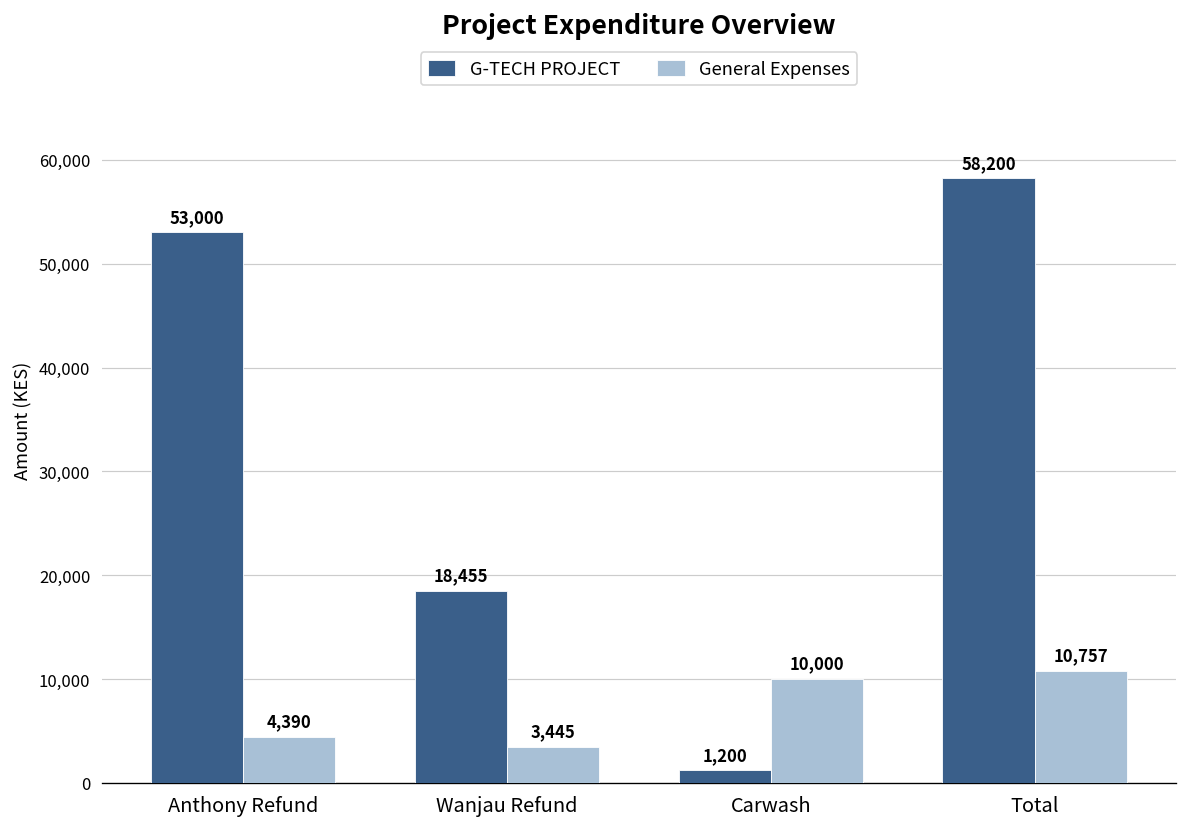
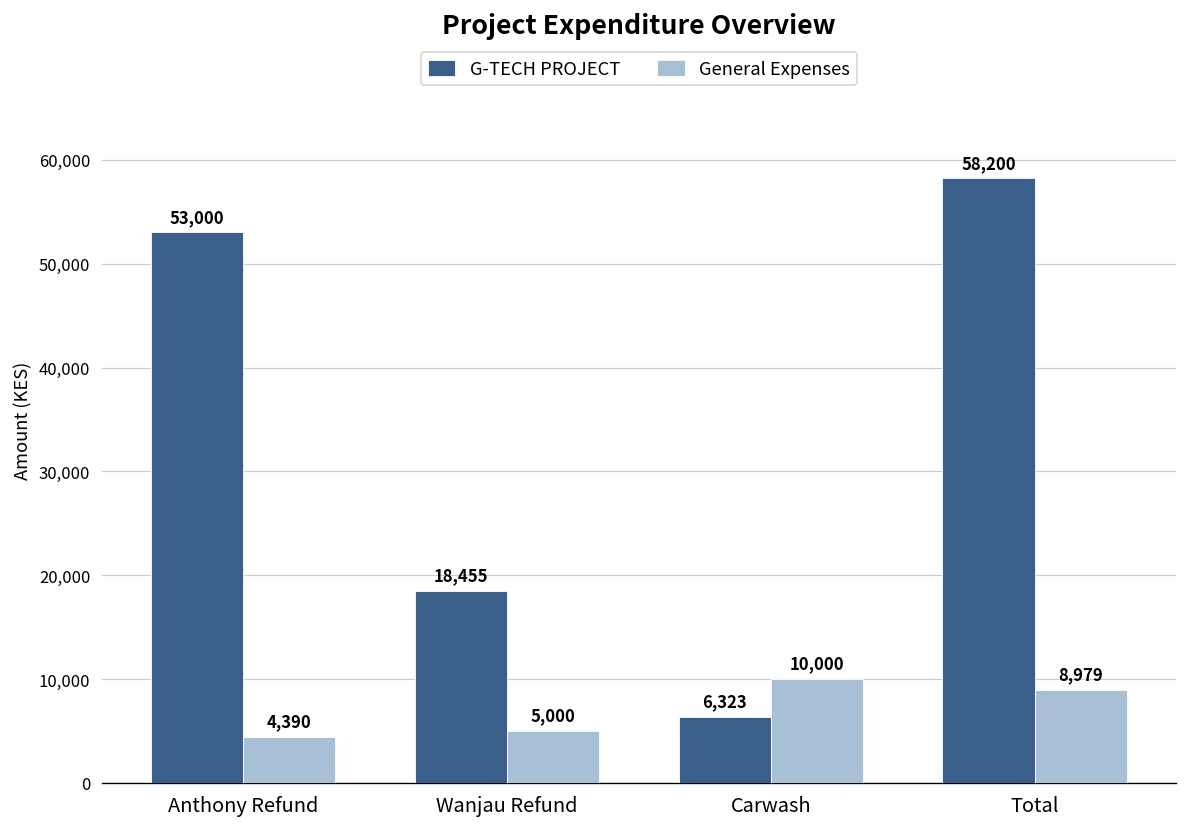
  {
    "G-TECH PROJECT": {
      "Anthony Refund": "53,000",
      "Wanjau Refund": "18,455",
-     "Carwash": "1,200",
+     "Carwash": "6,323",
      "Total": "58,200"
    },
    "General Expenses": {
      "Anthony Refund": "4,390",
-     "Wanjau Refund": "3,445",
+     "Wanjau Refund": "5,000",
      "Carwash": "10,000",
-     "Total": "10,757"
+     "Total": "8,979"
    }
  }
